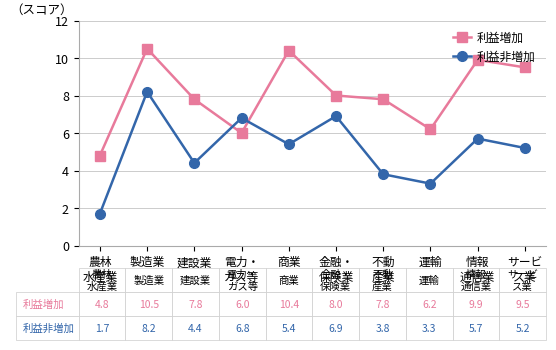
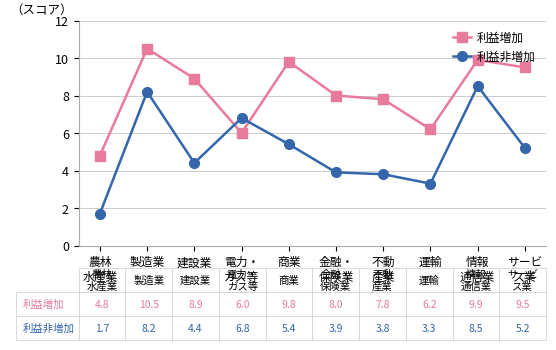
  {
    "利益増加": {
-     "建設業": 7.8,
-     "商業": 10.4
+     "建設業": 8.9,
+     "商業": 9.8
    },
    "利益非増加": {
-     "金融・ 保険業": 6.9,
-     "情報 通信業": 5.7
+     "金融・ 保険業": 3.9,
+     "情報 通信業": 8.5
    }
  }
